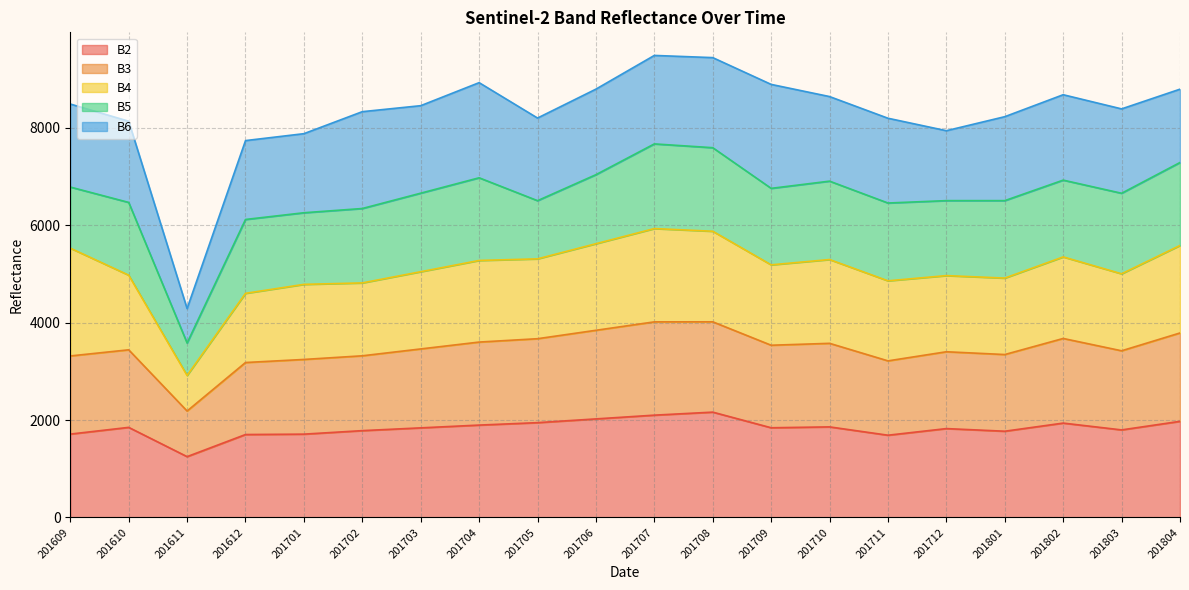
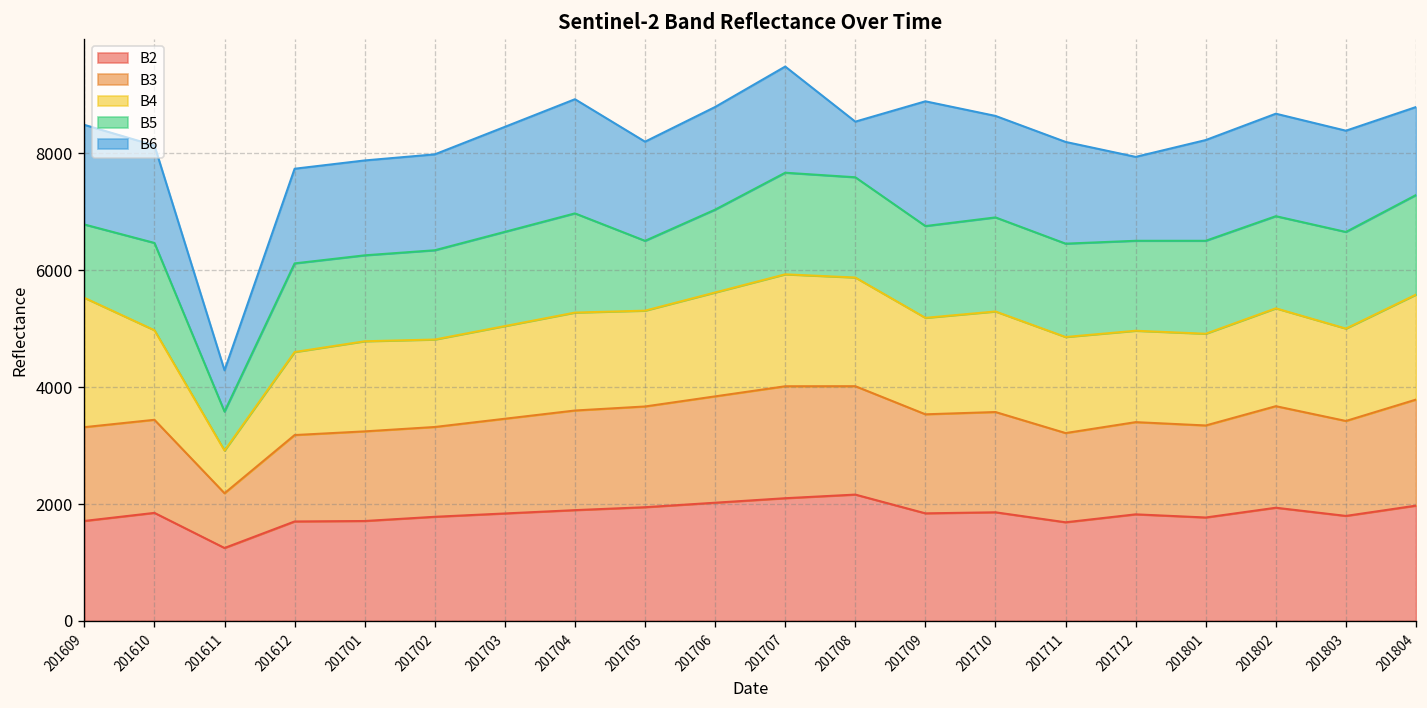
  {
    "B4": {
      "201609": 2200,
      "201610": 1500,
      "201611": 700,
      "201612": 1400,
      "201701": 1500,
      "201702": 1500,
      "201703": 1600,
      "201704": 1700,
      "201705": 1600,
      "201706": 1800,
      "201707": 1900,
      "201708": 1900,
      "201709": 1700,
      "201710": 1700,
      "201711": 1600,
      "201712": 1600,
      "201801": 1600,
      "201802": 1700,
      "201803": 1600,
      "201804": 1800
    },
    "B5": {
      "201609": 1300,
      "201610": 1500,
      "201611": 700,
      "201612": 1500,
      "201701": 1500,
      "201702": 1500,
      "201703": 1600,
      "201704": 1700,
      "201705": 1200,
      "201706": 1400,
      "201707": 1700,
      "201708": 1700,
      "201709": 1600,
      "201710": 1600,
      "201711": 1600,
      "201712": 1500,
      "201801": 1600,
      "201802": 1600,
      "201803": 1700,
      "201804": 1700
    },
    "B6": {
      "201609": 1700,
      "201611": 700,
      "201612": 1600,
      "201701": 1600,
-     "201702": 2000,
+     "201702": 1600,
      "201703": 1800,
      "201704": 2000,
      "201705": 1700,
      "201706": 1800,
      "201707": 1800,
-     "201708": 1900,
+     "201708": 1000,
      "201709": 2100,
      "201710": 1700,
      "201711": 1700,
      "201712": 1400,
      "201801": 1700,
      "201802": 1800,
      "201803": 1700,
      "201804": 1500
    }
  }
